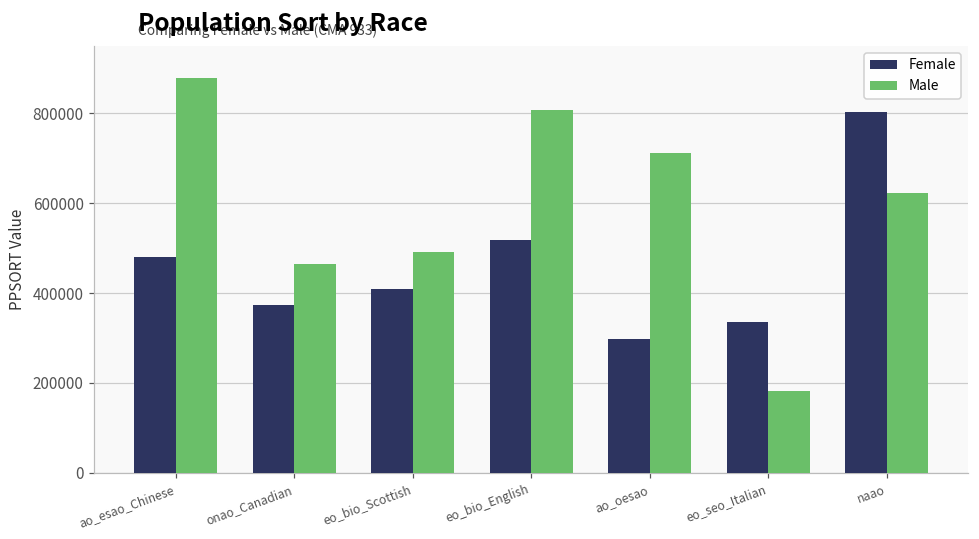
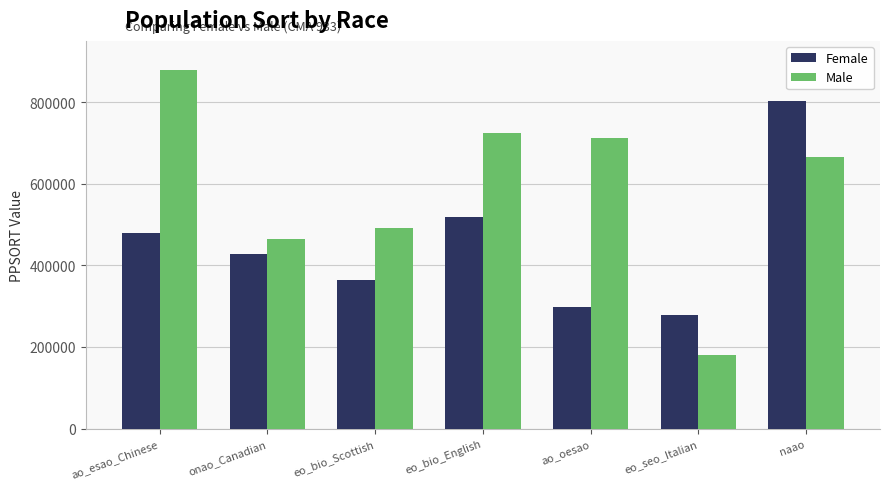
  {
    "Female": {
      "ao_esao_Chinese": 480000,
-     "onao_Canadian": 370000,
-     "eo_bio_Scottish": 410000,
+     "onao_Canadian": 430000,
+     "eo_bio_Scottish": 370000,
      "eo_bio_English": 520000,
      "ao_oesao": 300000,
-     "eo_seo_Italian": 330000,
+     "eo_seo_Italian": 280000,
      "naao": 800000
    },
    "Male": {
      "ao_esao_Chinese": 880000,
      "onao_Canadian": 460000,
      "eo_bio_Scottish": 490000,
-     "eo_bio_English": 810000,
+     "eo_bio_English": 720000,
      "ao_oesao": 710000,
      "eo_seo_Italian": 180000,
-     "naao": 620000
+     "naao": 670000
    }
  }
